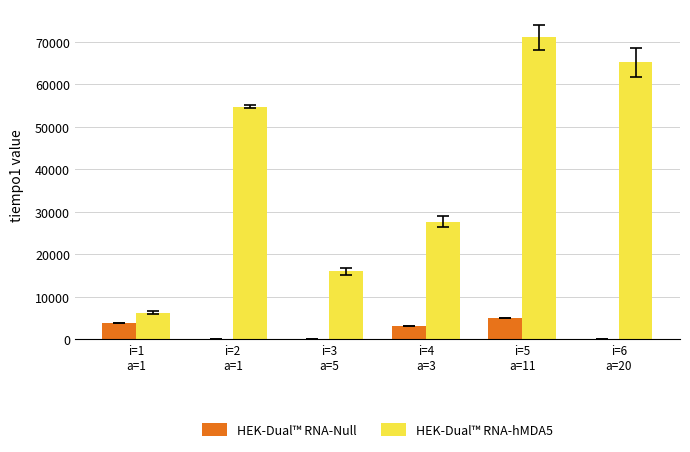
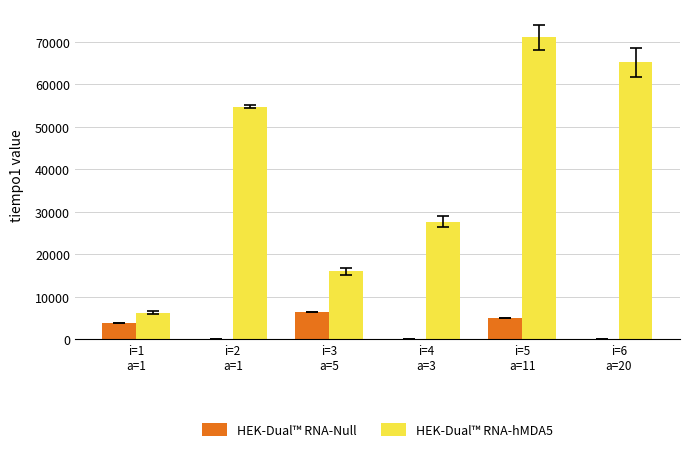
  {
    "HEK-Dual™ RNA-Null": {
      "i=1 a=1": 4000,
-     "i=3 a=5": 0,
-     "i=4 a=3": 3000,
+     "i=3 a=5": 6000,
+     "i=4 a=3": 0,
      "i=5 a=11": 5000
    },
    "HEK-Dual™ RNA-hMDA5": {
      "i=1 a=1": 6000,
      "i=2 a=1": 55000,
      "i=3 a=5": 16000,
      "i=4 a=3": 28000,
      "i=5 a=11": 71000,
      "i=6 a=20": 65000
    }
  }
